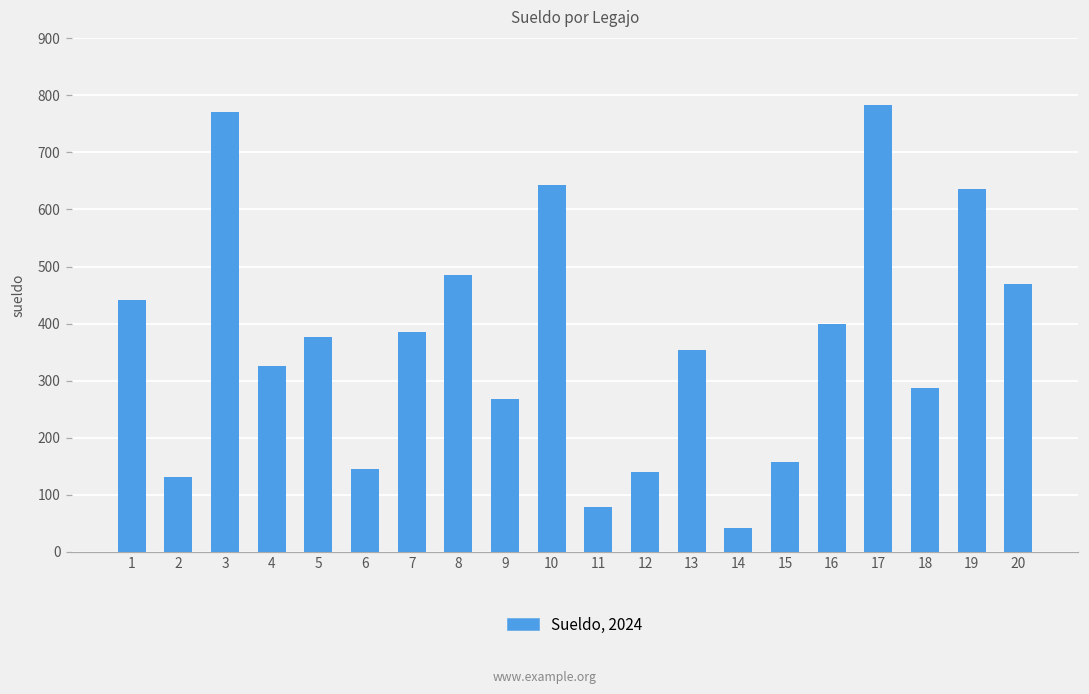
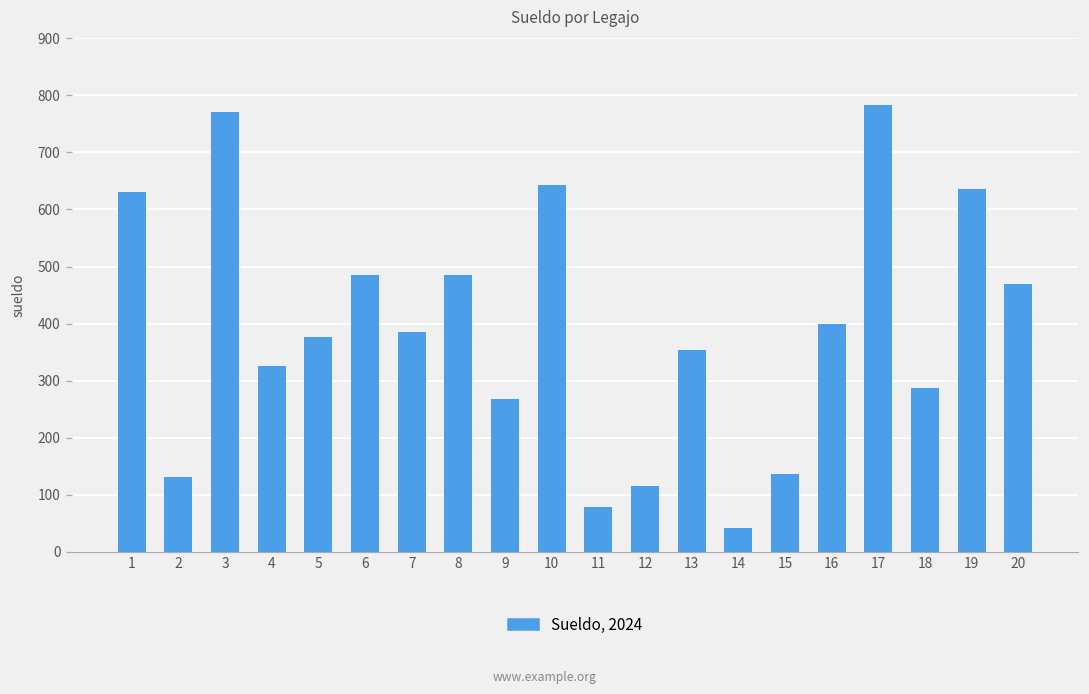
  {
-   "1": 440,
+   "1": 630,
    "2": 130,
    "3": 770,
    "4": 330,
    "5": 380,
-   "6": 140,
+   "6": 490,
    "7": 390,
    "8": 490,
    "9": 270,
    "10": 640,
    "11": 80,
-   "12": 140,
+   "12": 110,
    "13": 350,
    "14": 40,
-   "15": 160,
+   "15": 140,
    "16": 400,
    "17": 780,
    "18": 290,
    "19": 640,
    "20": 470
  }
